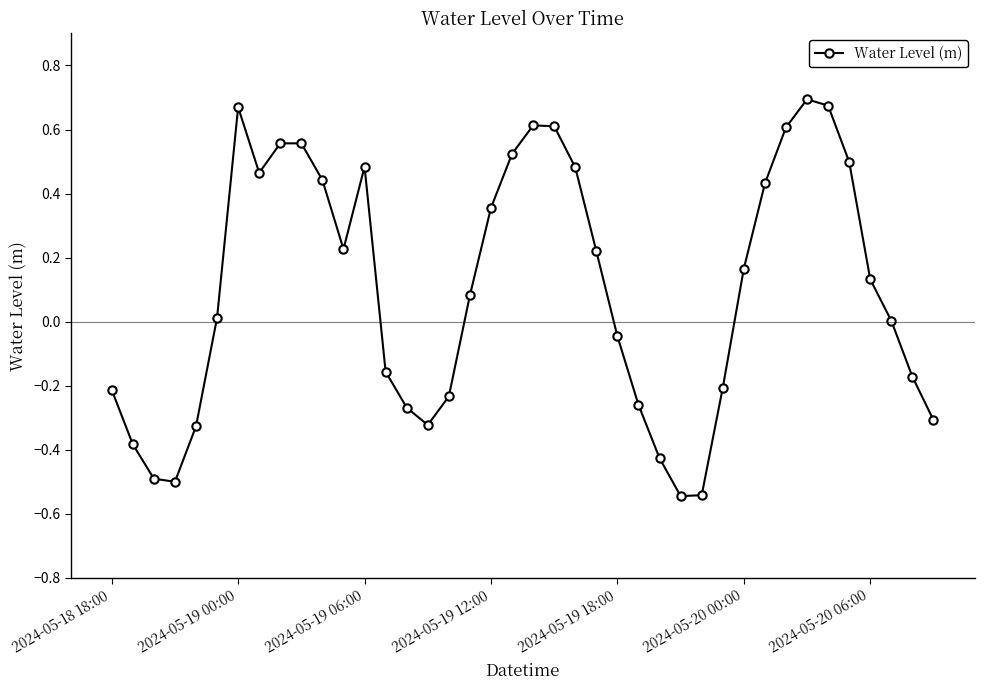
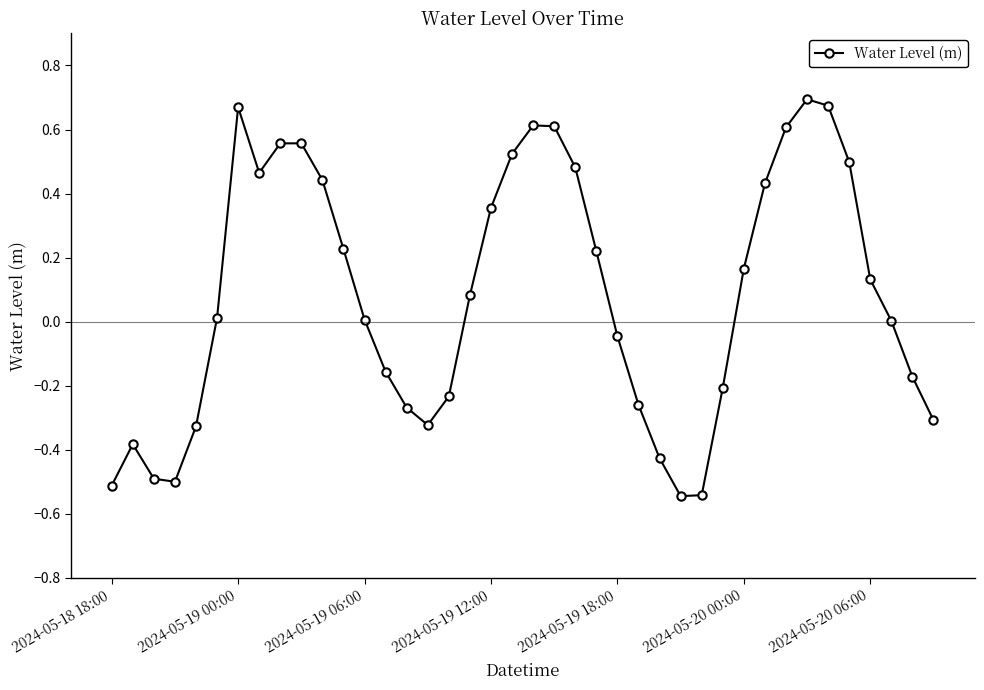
  {
-   "2024-05-18 18:00": -0.21,
+   "2024-05-18 18:00": -0.51,
    "2024-05-19 00:00": 0.67,
-   "2024-05-19 06:00": 0.48,
+   "2024-05-19 06:00": 0.01,
    "2024-05-19 12:00": 0.36,
    "2024-05-19 18:00": -0.05,
    "2024-05-20 00:00": 0.17,
    "2024-05-20 06:00": 0.13
  }
